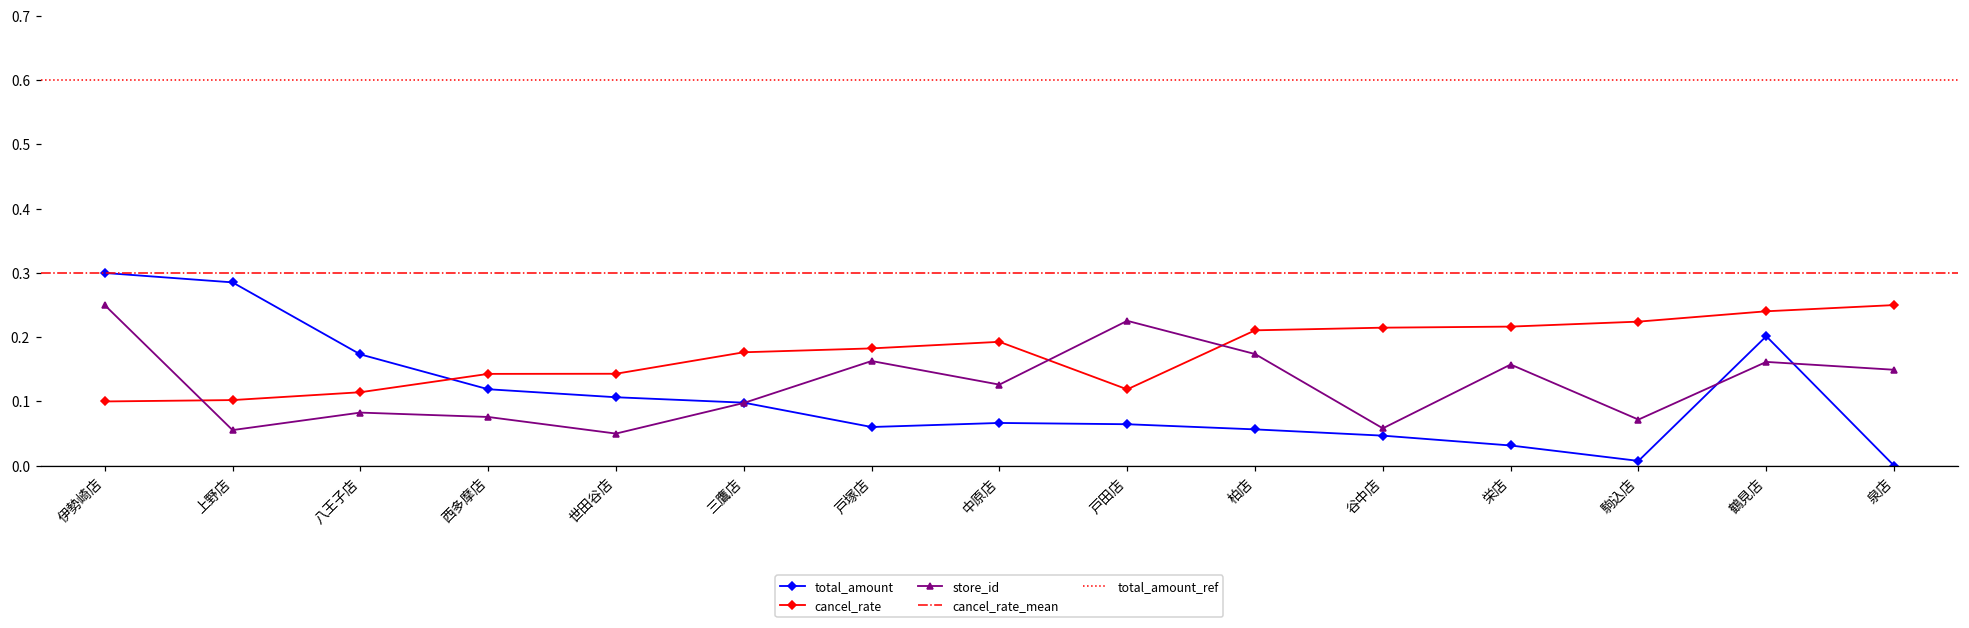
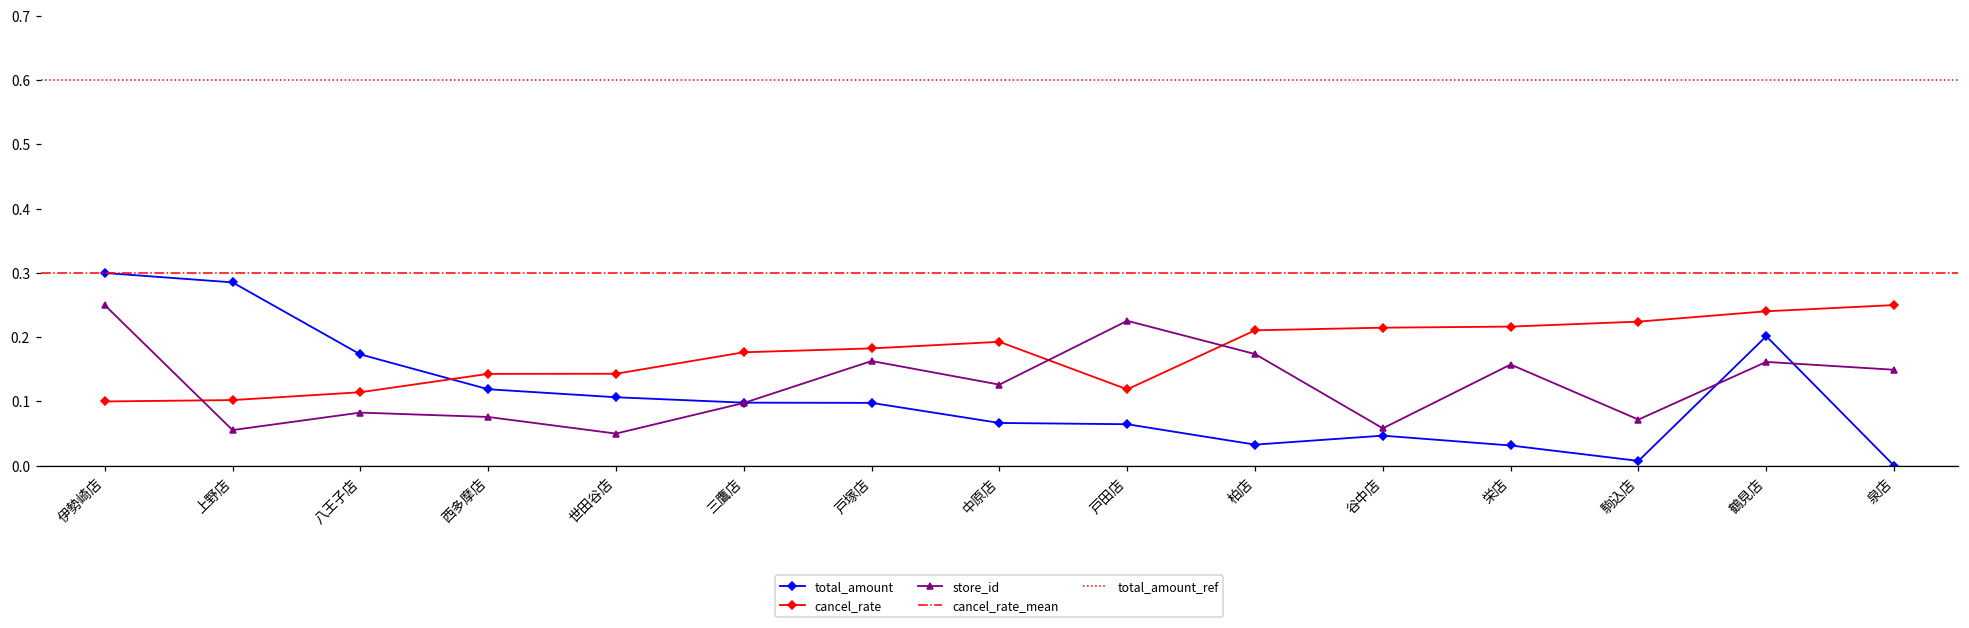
  {
    "total_amount": {
      "伊勢崎店": 0.30,
      "上野店": 0.29,
      "八王子店": 0.17,
      "西多摩店": 0.12,
      "世田谷店": 0.11,
-     "戸塚店": 0.06,
+     "戸塚店": 0.10,
      "中原店": 0.07,
      "戸田店": 0.06,
-     "柏店": 0.06,
+     "柏店": 0.03,
      "谷中店": 0.05,
      "栄店": 0.03,
      "駒込店": 0.01,
      "鶴見店": 0.20,
      "泉店": 0.00
    },
    "cancel_rate": {
      "伊勢崎店": 0.10,
      "上野店": 0.10,
      "八王子店": 0.11,
      "西多摩店": 0.14,
      "世田谷店": 0.14,
      "三鷹店": 0.18,
      "戸塚店": 0.18,
      "中原店": 0.19,
      "戸田店": 0.12,
      "柏店": 0.21,
      "谷中店": 0.21,
      "栄店": 0.22,
      "駒込店": 0.22,
      "鶴見店": 0.24,
      "泉店": 0.25
    },
    "store_id": {
      "伊勢崎店": 0.25,
      "上野店": 0.06,
      "八王子店": 0.08,
      "西多摩店": 0.08,
      "世田谷店": 0.05,
      "戸塚店": 0.16,
      "中原店": 0.13,
      "戸田店": 0.23,
      "柏店": 0.17,
      "谷中店": 0.06,
      "栄店": 0.16,
      "駒込店": 0.07,
      "鶴見店": 0.16,
      "泉店": 0.15
    }
  }
